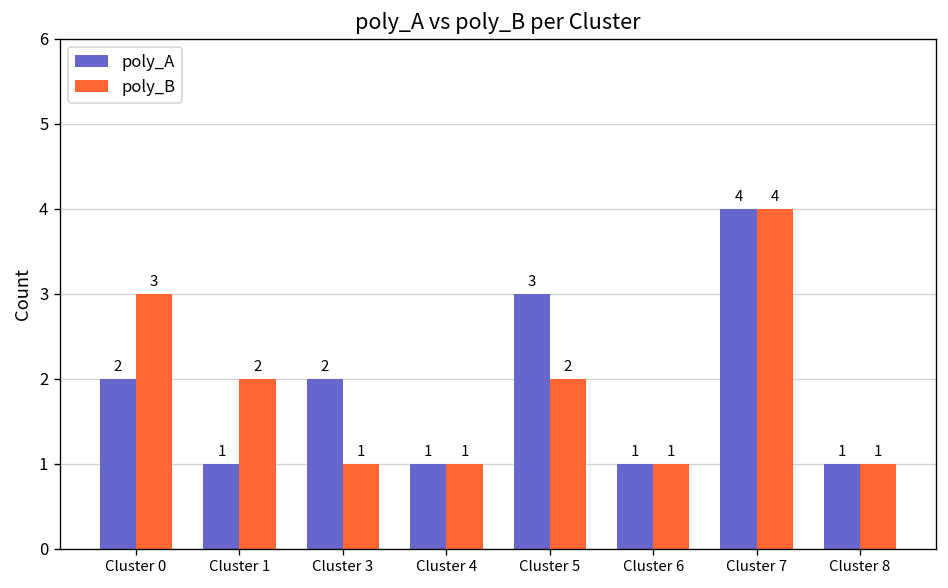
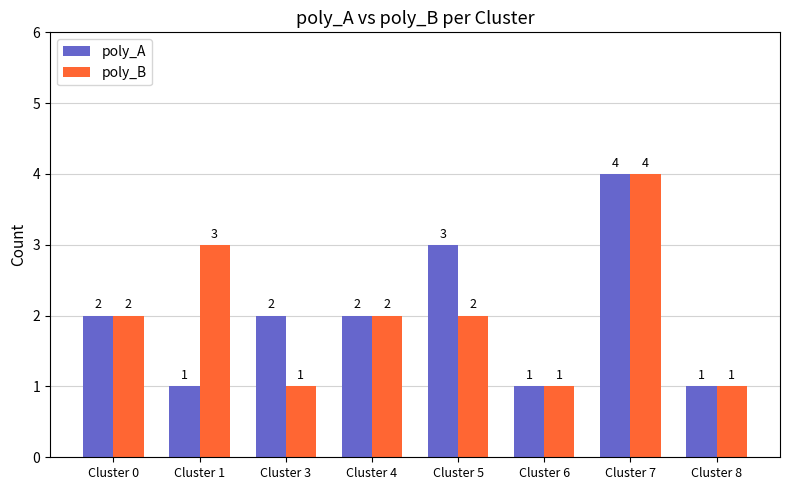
  {
    "poly_A": {
      "Cluster 0": 2,
      "Cluster 1": 1,
      "Cluster 3": 2,
-     "Cluster 4": 1,
+     "Cluster 4": 2,
      "Cluster 5": 3,
      "Cluster 6": 1,
      "Cluster 7": 4,
      "Cluster 8": 1
    },
    "poly_B": {
-     "Cluster 0": 3,
-     "Cluster 1": 2,
+     "Cluster 0": 2,
+     "Cluster 1": 3,
      "Cluster 3": 1,
-     "Cluster 4": 1,
+     "Cluster 4": 2,
      "Cluster 5": 2,
      "Cluster 6": 1,
      "Cluster 7": 4,
      "Cluster 8": 1
    }
  }
